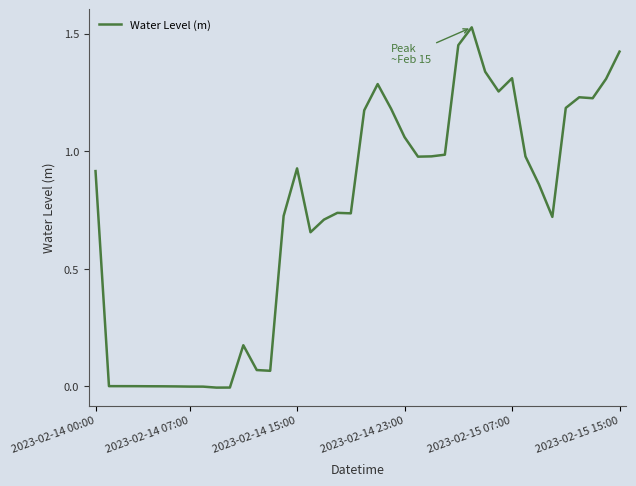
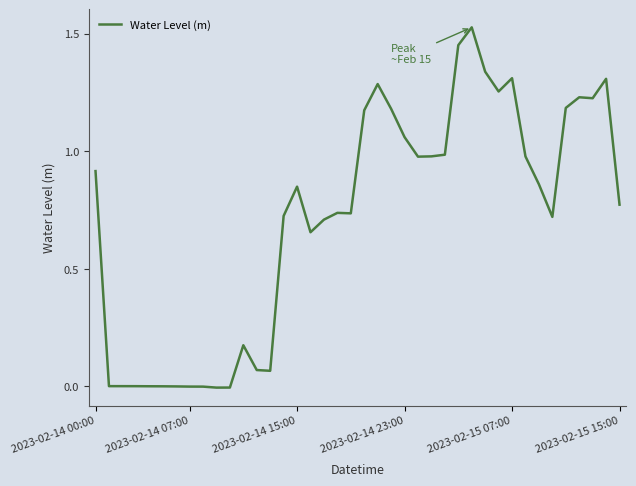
  {
    "2023-02-14 00:00": 0.92,
    "2023-02-14 07:00": 0.00,
-   "2023-02-14 15:00": 0.93,
+   "2023-02-14 15:00": 0.85,
    "2023-02-14 23:00": 1.06,
    "2023-02-15 07:00": 1.31,
-   "2023-02-15 15:00": 1.42
+   "2023-02-15 15:00": 0.77
  }
